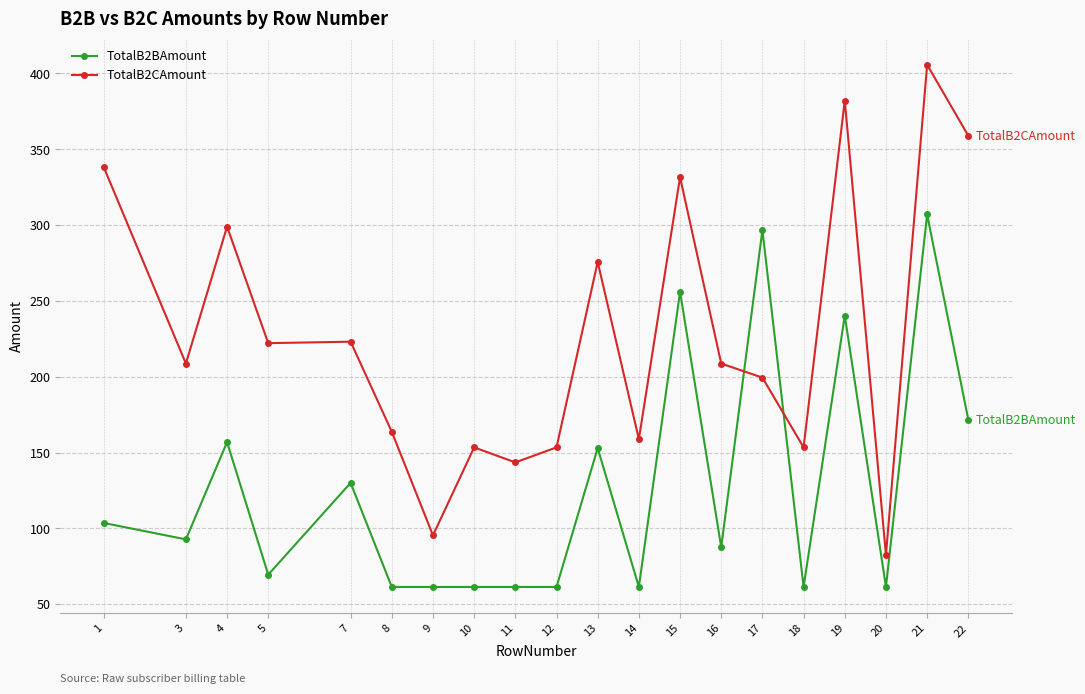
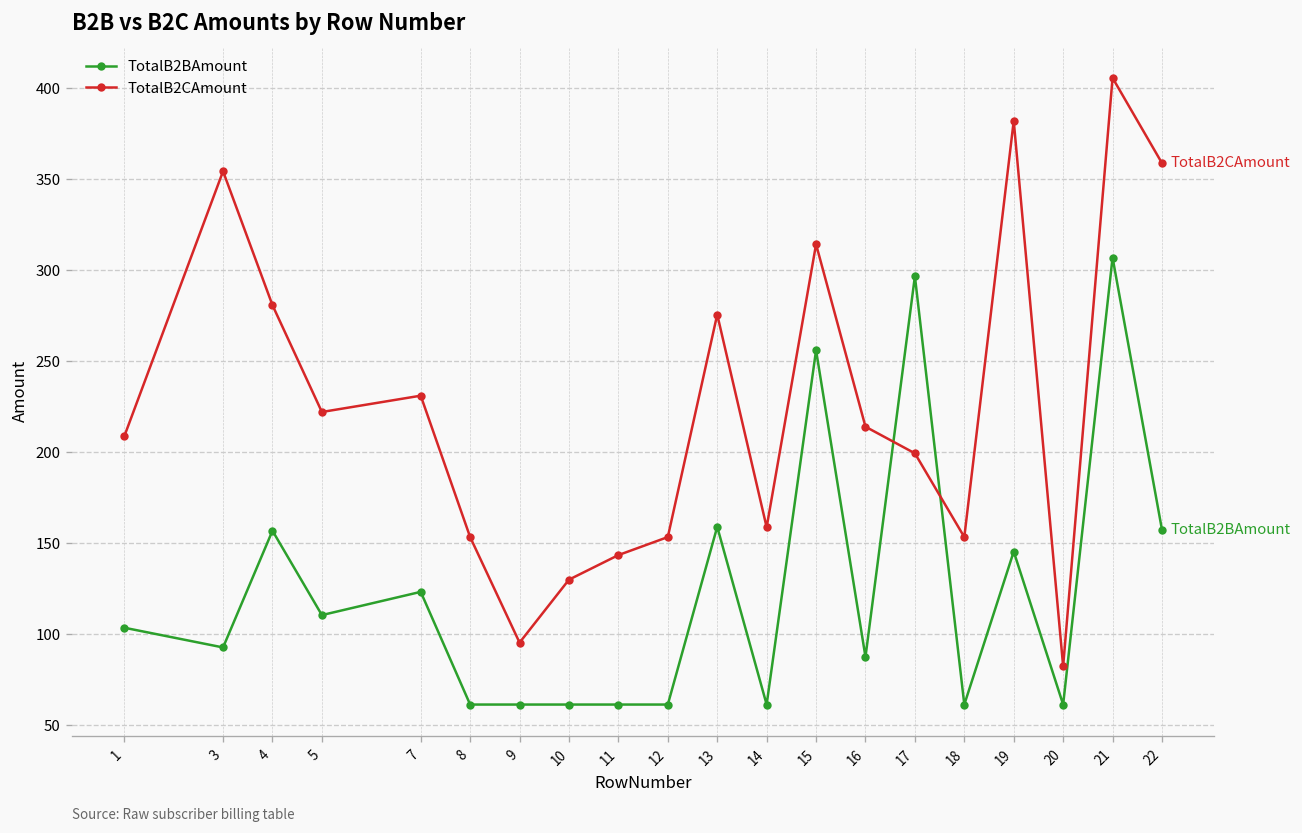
  {
    "TotalB2BAmount": {
      "1": 104,
      "3": 93,
      "4": 157,
-     "5": 69,
-     "7": 130,
+     "5": 111,
+     "7": 123,
      "8": 61,
      "9": 61,
      "10": 61,
      "11": 61,
      "12": 61,
-     "13": 153,
+     "13": 159,
      "14": 61,
      "15": 256,
      "16": 88,
      "17": 297,
      "18": 61,
-     "19": 240,
+     "19": 145,
      "20": 61,
      "21": 307,
-     "22": 172
+     "22": 157
    },
    "TotalB2CAmount": {
-     "1": 339,
-     "3": 209,
-     "4": 299,
+     "1": 209,
+     "3": 354,
+     "4": 281,
      "5": 222,
-     "7": 223,
-     "8": 164,
+     "7": 231,
+     "8": 153,
      "9": 95,
-     "10": 153,
+     "10": 130,
      "11": 144,
      "12": 153,
      "13": 276,
      "14": 159,
-     "15": 332,
-     "16": 209,
+     "15": 314,
+     "16": 214,
      "17": 199,
      "18": 153,
      "19": 382,
      "20": 82,
      "21": 406,
      "22": 359
    }
  }
